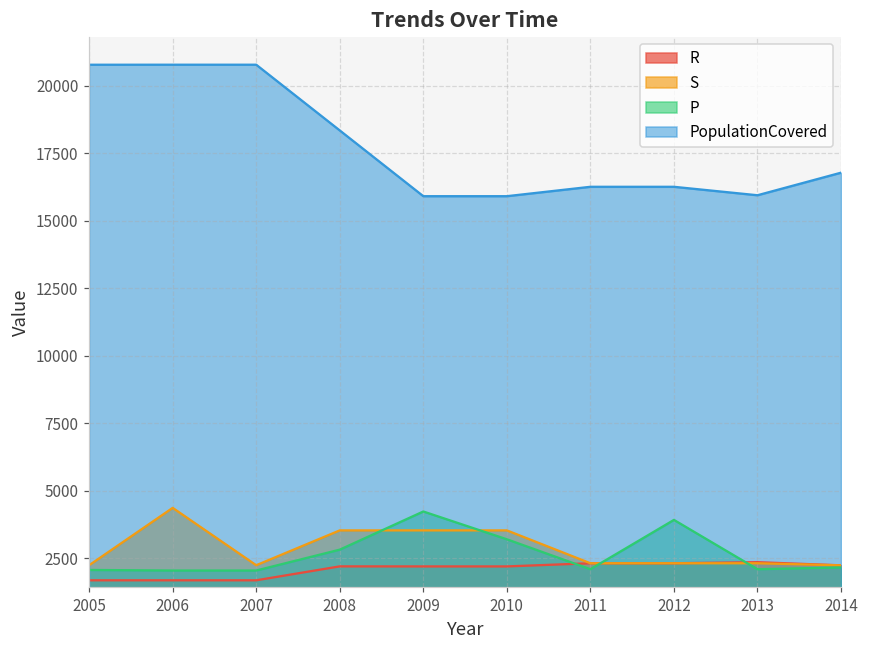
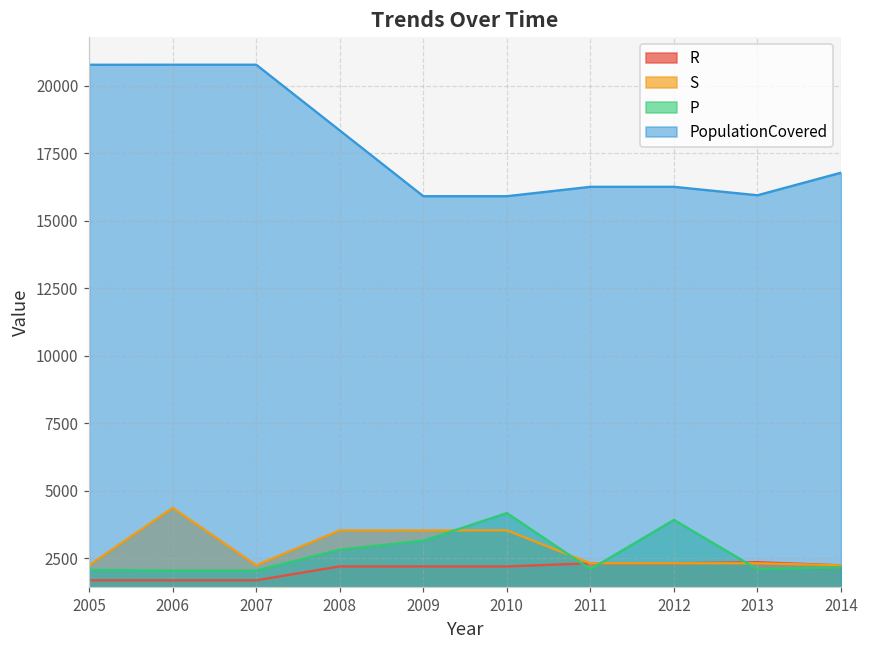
  {
    "R": {
      "2005": 1700,
      "2006": 1700,
      "2007": 1700,
      "2008": 2200,
      "2009": 2200,
      "2010": 2200
    },
    "S": {
      "2005": 2200,
      "2006": 4400,
      "2007": 2200,
      "2008": 3500,
      "2009": 3500,
      "2010": 3500
    },
    "P": {
      "2005": 2100,
      "2006": 2000,
      "2007": 2000,
      "2008": 2800,
-     "2009": 4200,
-     "2010": 3200,
+     "2009": 3100,
+     "2010": 4200,
      "2011": 2100,
      "2012": 3900,
      "2013": 2100
    },
    "PopulationCovered": {
      "2005": 20800,
      "2006": 20800,
      "2007": 20800,
      "2008": 18300,
      "2009": 15900,
      "2010": 15900,
      "2011": 16300,
      "2012": 16300,
      "2013": 15900,
      "2014": 16800
    }
  }
